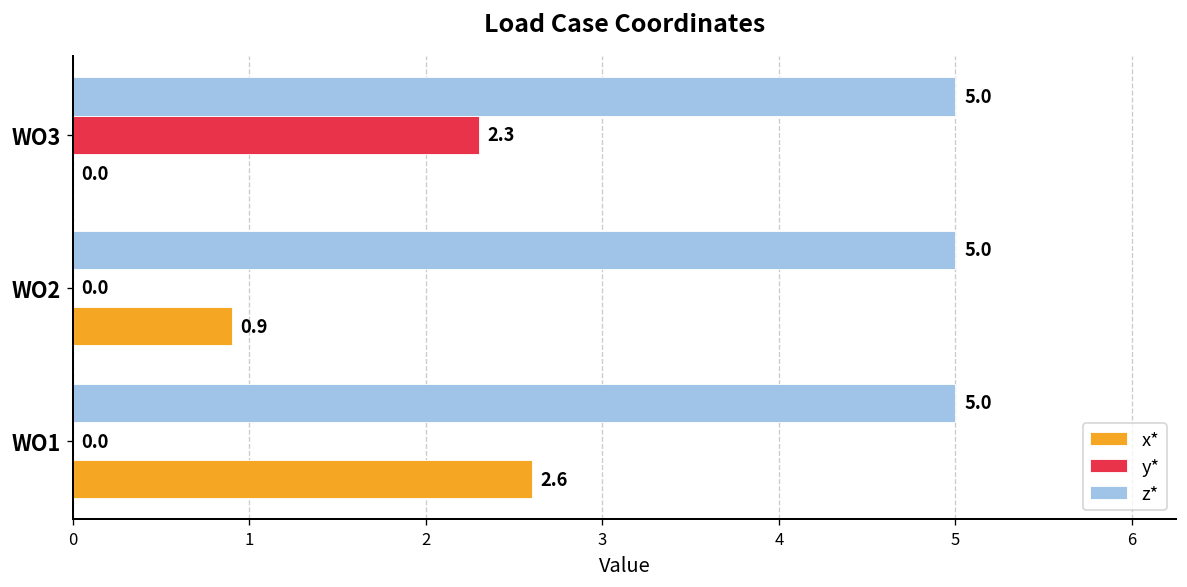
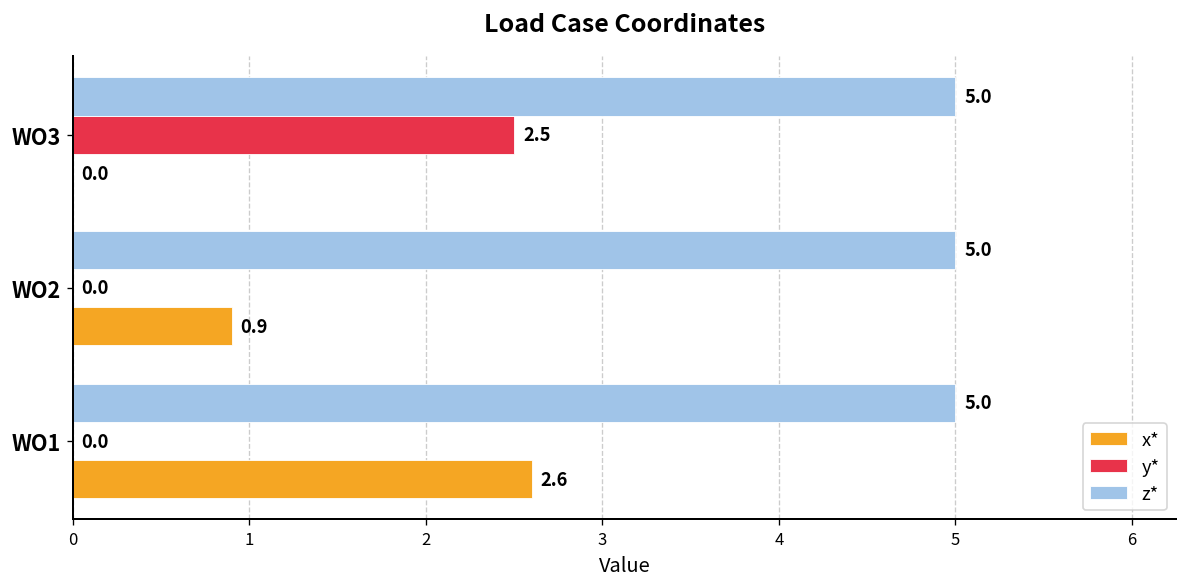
  {
    "x*": {
      "WO3": 0.0,
      "WO2": 0.9,
      "WO1": 2.6
    },
    "y*": {
-     "WO3": 2.3,
+     "WO3": 2.5,
      "WO2": 0.0,
      "WO1": 0.0
    },
    "z*": {
      "WO3": 5.0,
      "WO2": 5.0,
      "WO1": 5.0
    }
  }
